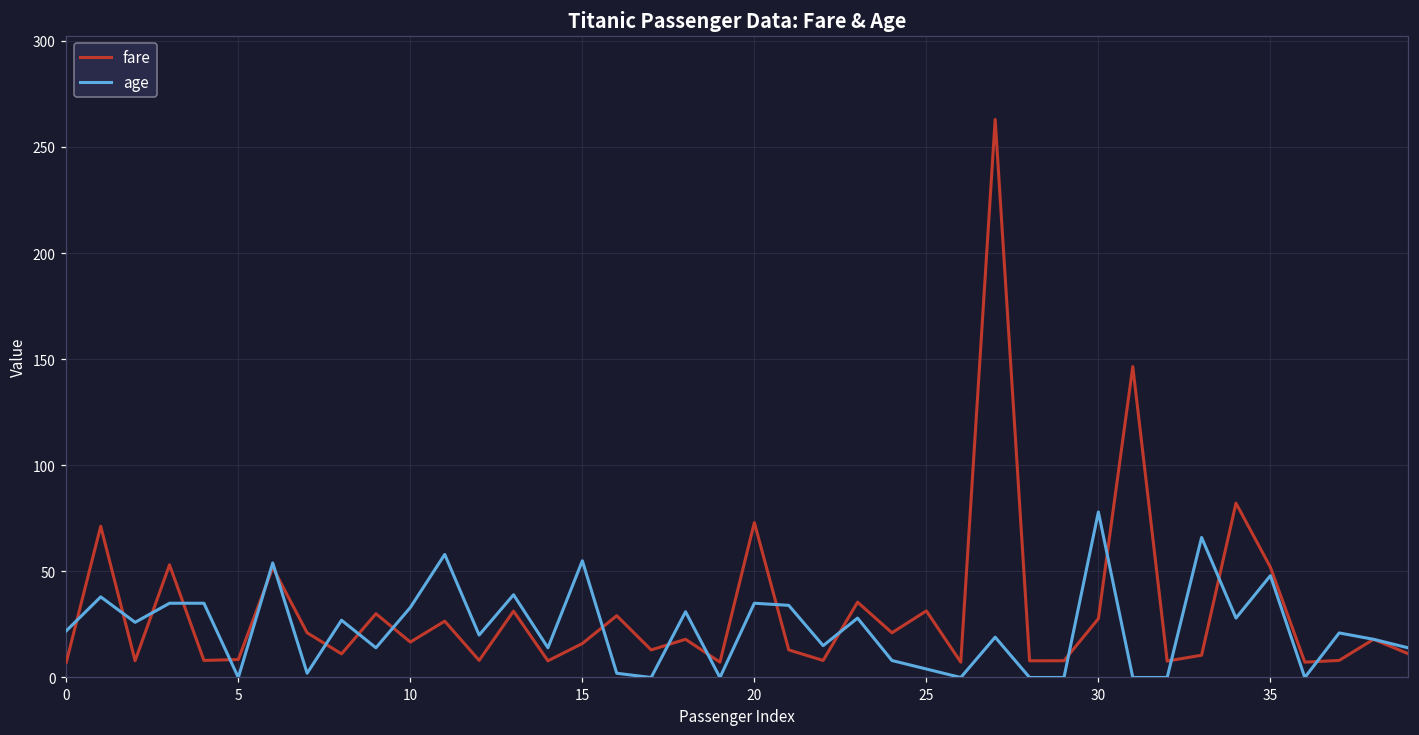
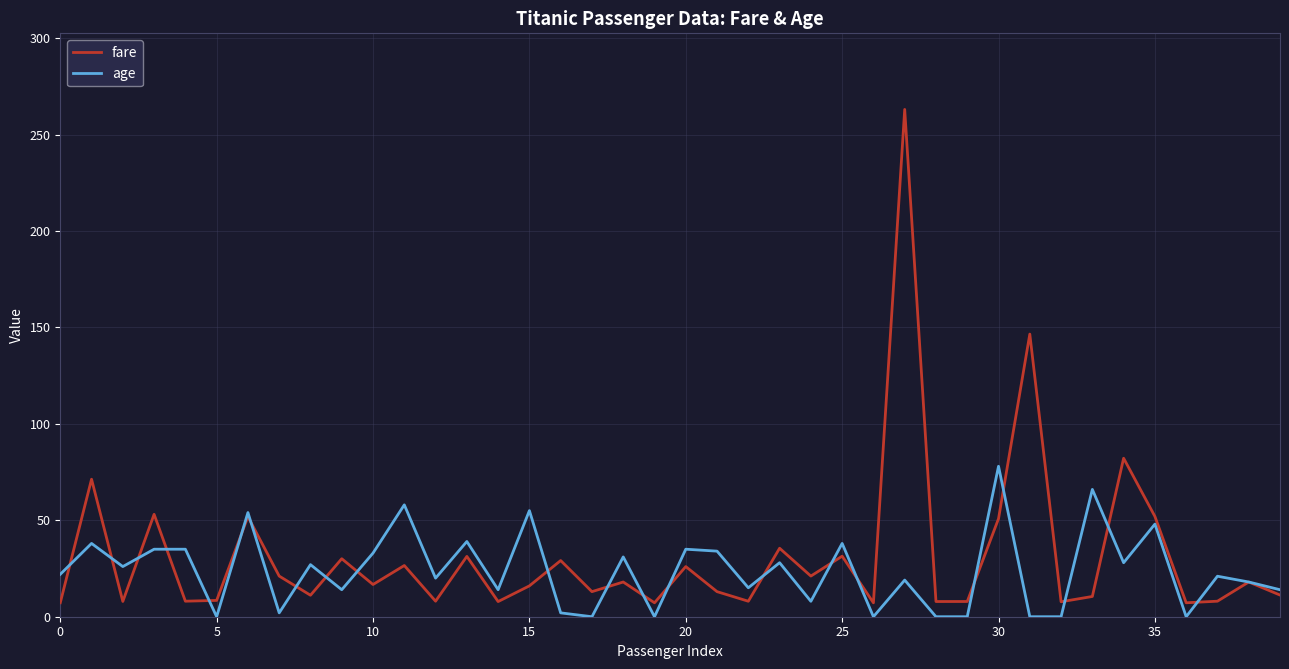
  {
    "fare": {
      "0": 7,
      "5": 8,
      "10": 17,
      "15": 16,
-     "20": 73,
+     "20": 26,
      "25": 31,
-     "30": 28,
+     "30": 51,
      "35": 52
    },
    "age": {
      "0": 22,
      "5": 0,
      "10": 33,
      "15": 55,
      "20": 35,
-     "25": 4,
+     "25": 38,
      "30": 78,
      "35": 48
    }
  }
